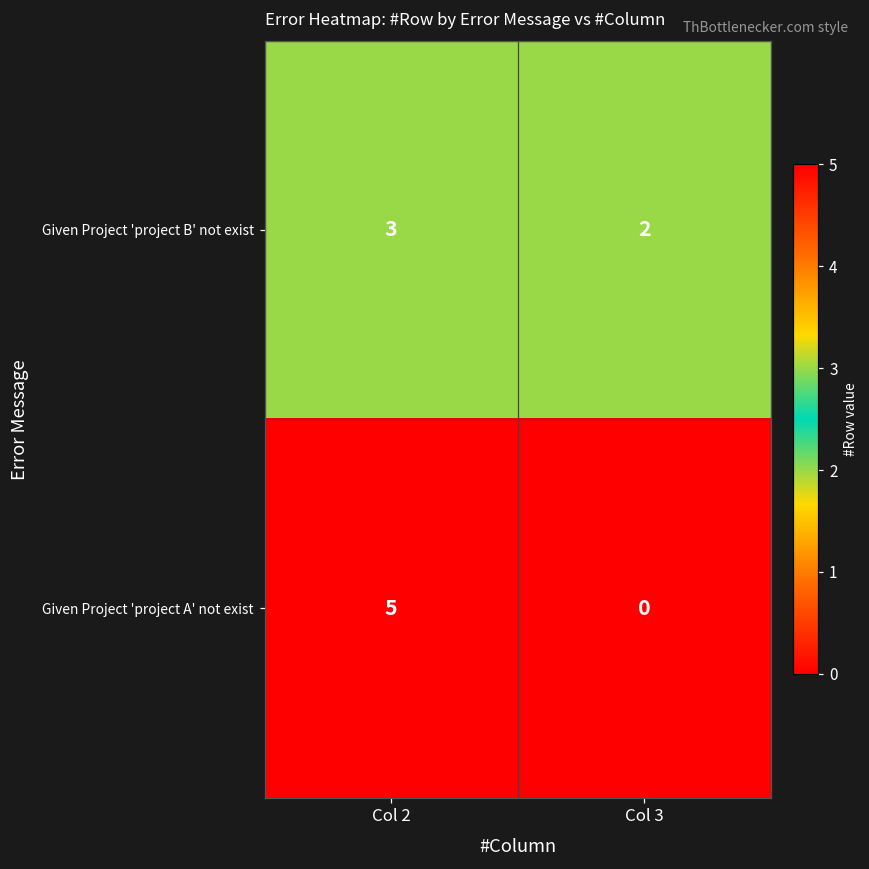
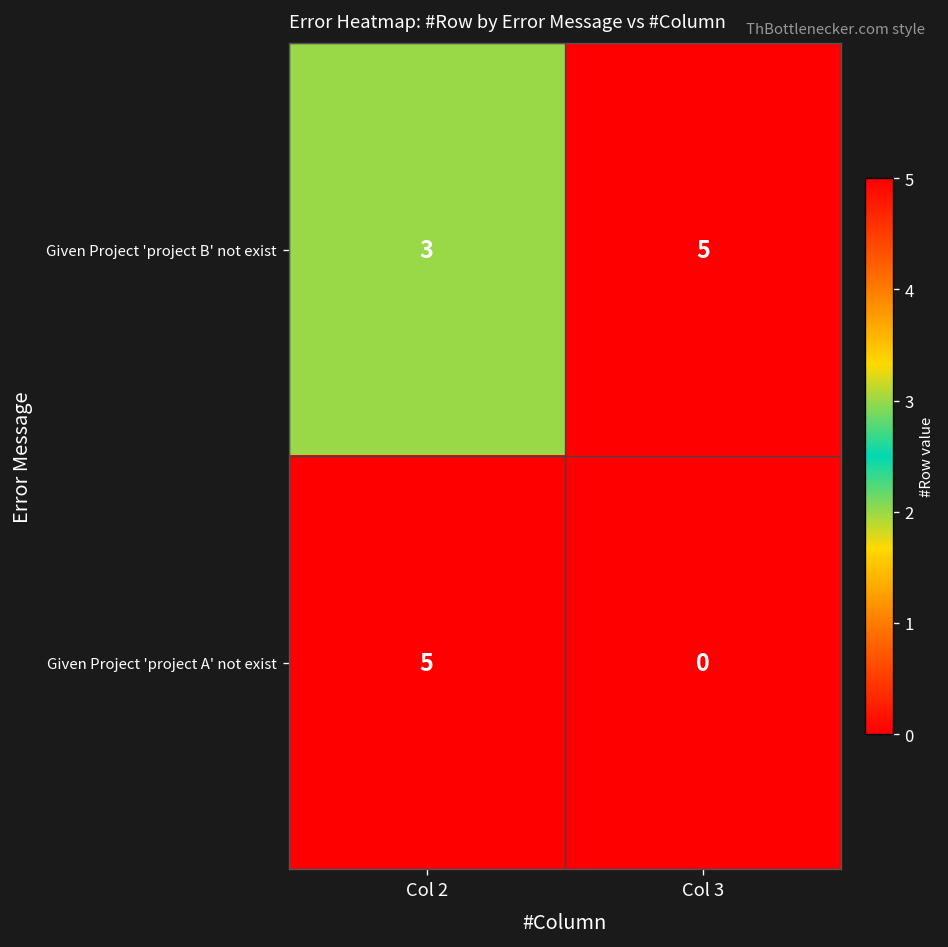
  {
    "Given Project 'project B' not exist": {
      "Col 2": 3,
-     "Col 3": 2
+     "Col 3": 5
    },
    "Given Project 'project A' not exist": {
      "Col 2": 5,
      "Col 3": 0
    }
  }
